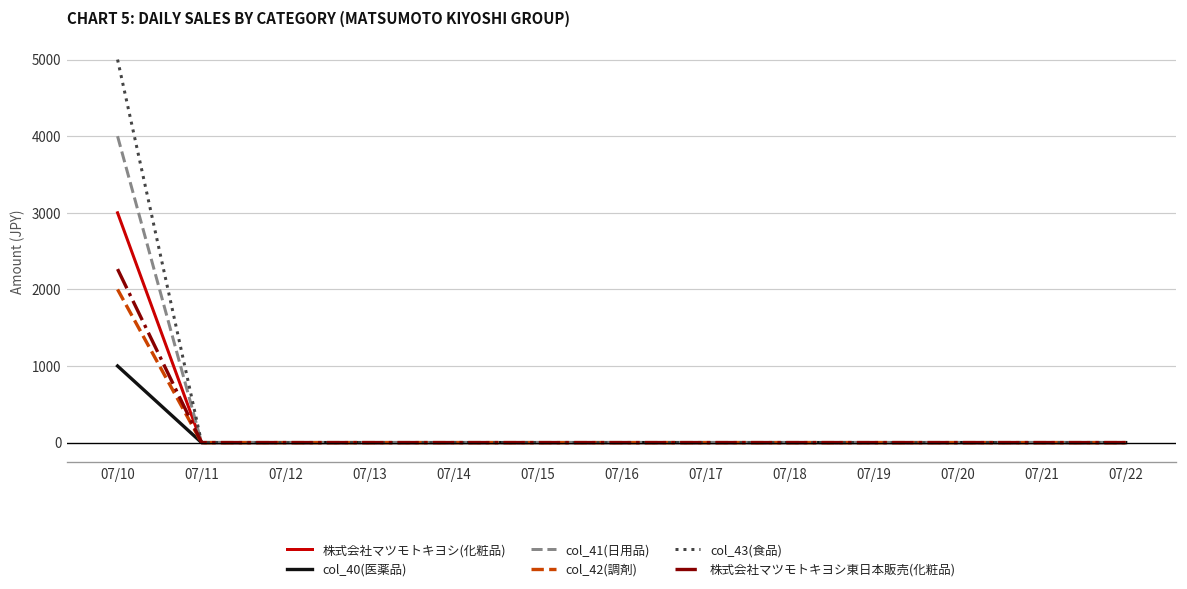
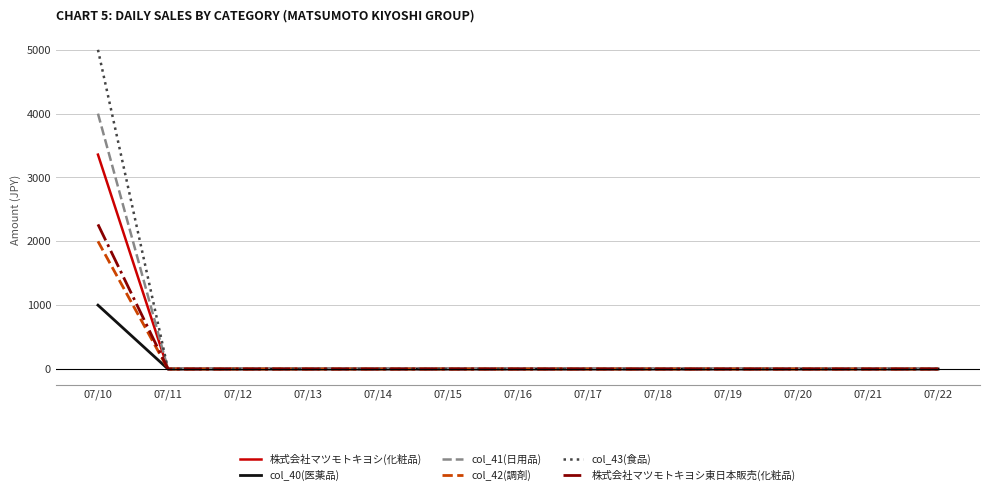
  {
    "株式会社マツモトキヨシ(化粧品)": {
-     "07/10": 3000
+     "07/10": 3400
    },
    "col_40(医薬品)": {
      "07/10": 1000
    },
    "col_41(日用品)": {
      "07/10": 4000
    },
    "col_42(調剤)": {
      "07/10": 2000
    },
    "col_43(食品)": {
      "07/10": 5000
    },
    "株式会社マツモトキヨシ東日本販売(化粧品)": {
      "07/10": 2300
    }
  }
